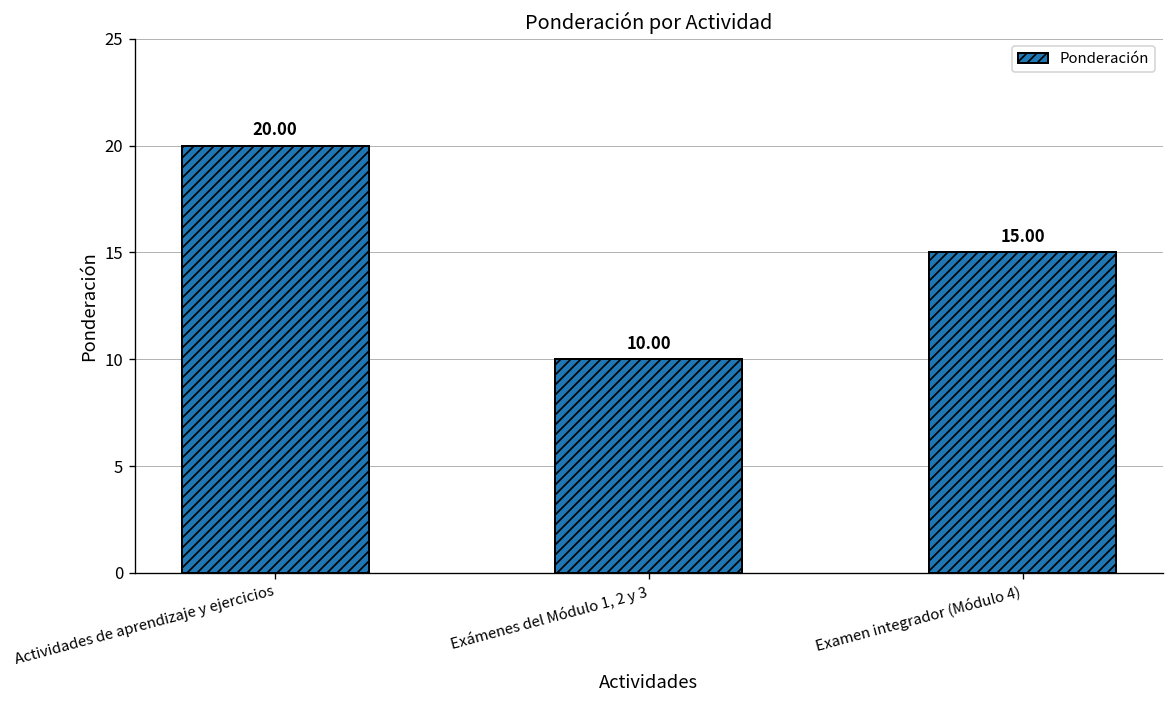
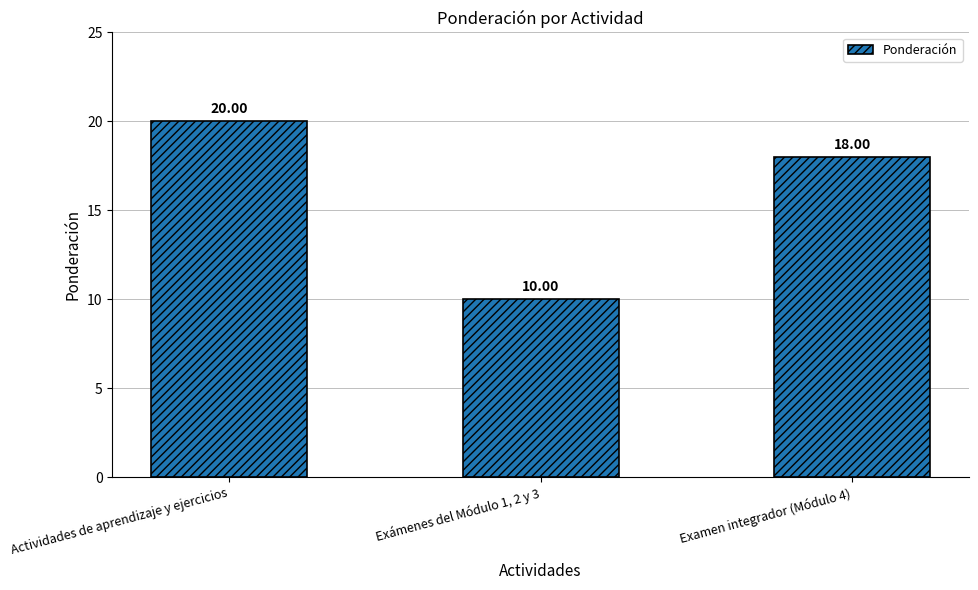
  {
    "Actividades de aprendizaje y ejercicios": 20.00,
    "Exámenes del Módulo 1, 2 y 3": 10.00,
-   "Examen integrador (Módulo 4)": 15.00
+   "Examen integrador (Módulo 4)": 18.00
  }
